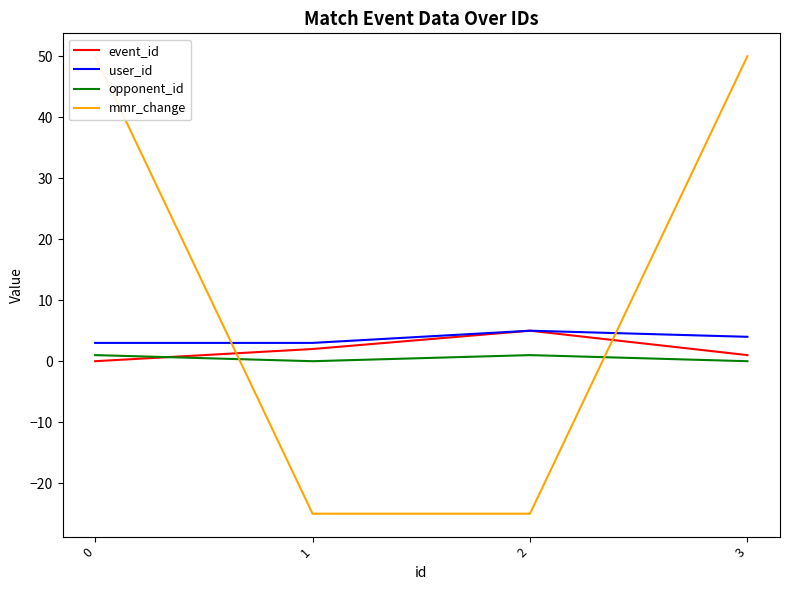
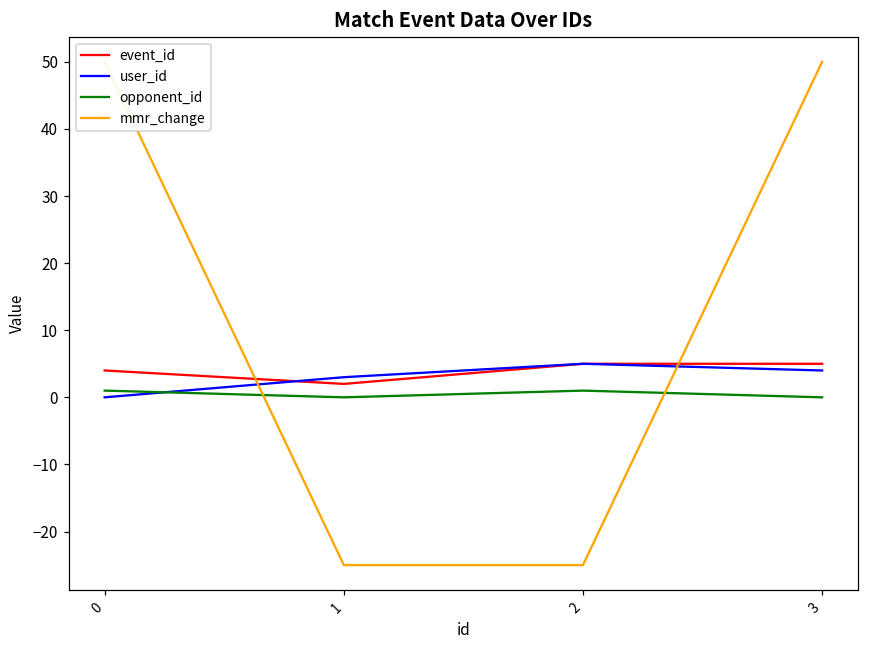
  {
    "event_id": {
-     "0": 0,
+     "0": 4,
      "1": 2,
-     "3": 1
+     "3": 5
    },
    "user_id": {
-     "0": 3,
+     "0": 0,
      "1": 3,
      "3": 4
    },
    "opponent_id": {
      "0": 1,
      "1": 0,
      "2": 1,
      "3": 0
    },
    "mmr_change": {
      "1": -25,
      "2": -25,
      "3": 50
    }
  }
